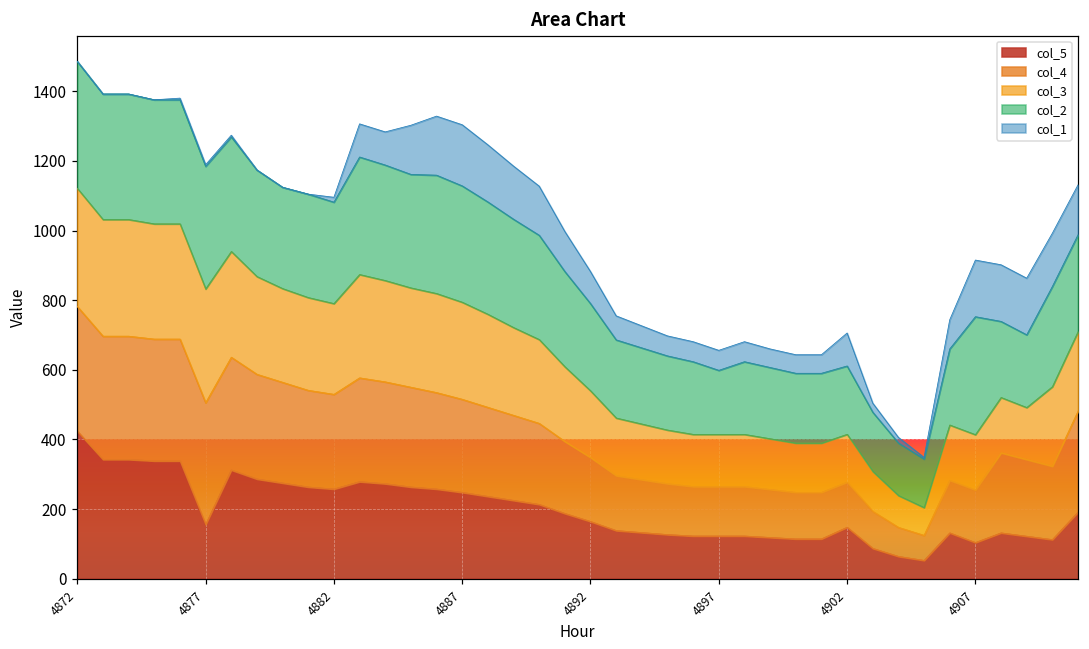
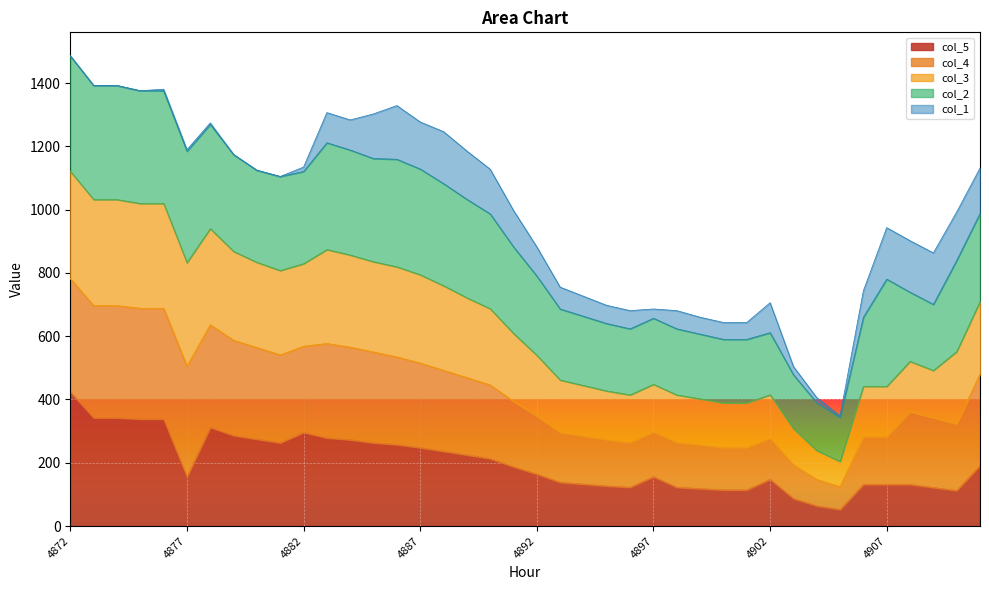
  {
    "col_5": {
      "4872": 420,
      "4877": 160,
-     "4882": 260,
+     "4882": 300,
      "4887": 250,
      "4892": 160,
-     "4897": 120,
+     "4897": 160,
      "4902": 150,
-     "4907": 100
+     "4907": 130
    },
    "col_2": {
      "4882": 290,
      "4887": 330,
      "4892": 250,
-     "4897": 180,
+     "4897": 210,
      "4902": 200,
      "4907": 340
    },
    "col_1": {
      "4882": 10,
-     "4887": 180,
+     "4887": 150,
      "4892": 90,
-     "4897": 60,
+     "4897": 30,
      "4902": 90,
      "4907": 160
    }
  }
